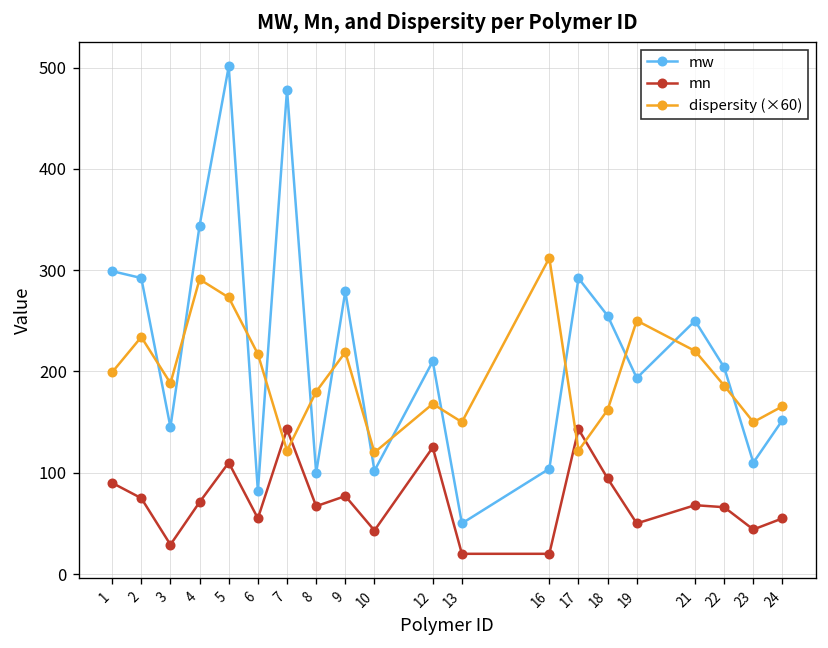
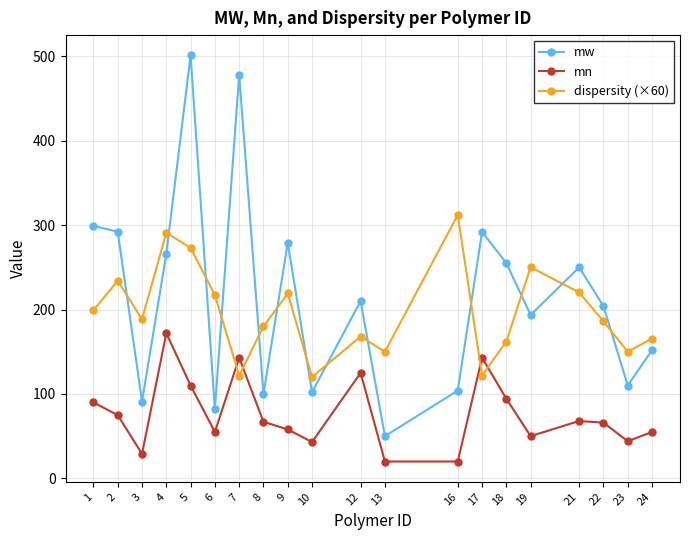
  {
    "mw": {
      "1": 300,
      "2": 290,
-     "3": 150,
-     "4": 340,
+     "3": 90,
+     "4": 270,
      "5": 500,
      "6": 80,
      "7": 480,
      "8": 100,
      "9": 280,
      "10": 100,
      "12": 210,
      "13": 50,
      "16": 100,
      "17": 290,
      "18": 260,
      "19": 190,
      "21": 250,
      "22": 200,
      "23": 110,
      "24": 150
    },
    "mn": {
      "1": 90,
      "2": 70,
      "3": 30,
-     "4": 70,
+     "4": 170,
      "5": 110,
      "6": 60,
      "7": 140,
      "8": 70,
-     "9": 80,
+     "9": 60,
      "10": 40,
      "12": 130,
      "13": 20,
      "16": 20,
      "17": 140,
      "18": 90,
      "19": 50,
      "21": 70,
      "22": 70,
      "23": 40,
      "24": 60
    },
    "dispersity (×60)": {
      "1": 200,
      "2": 230,
      "3": 190,
      "4": 290,
      "5": 270,
      "6": 220,
      "7": 120,
      "8": 180,
      "9": 220,
      "10": 120,
      "12": 170,
      "13": 150,
      "16": 310,
      "17": 120,
      "18": 160,
      "19": 250,
      "21": 220,
      "22": 190,
      "23": 150,
      "24": 170
    }
  }
